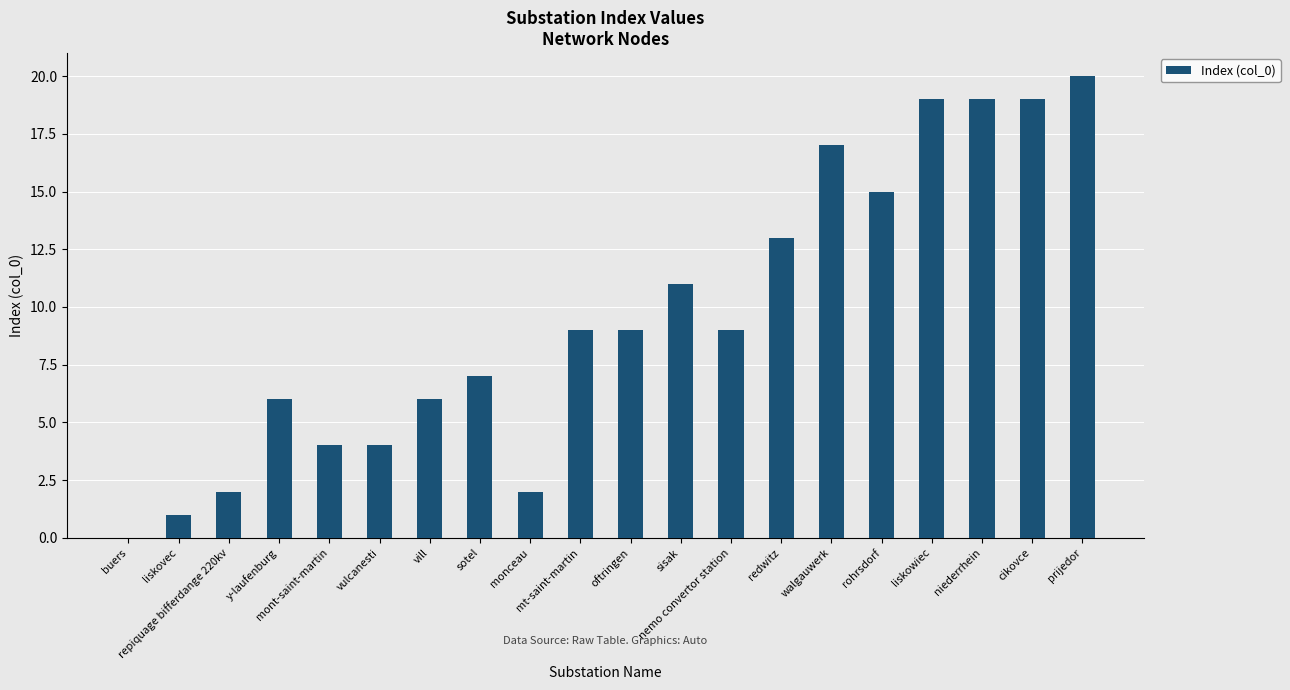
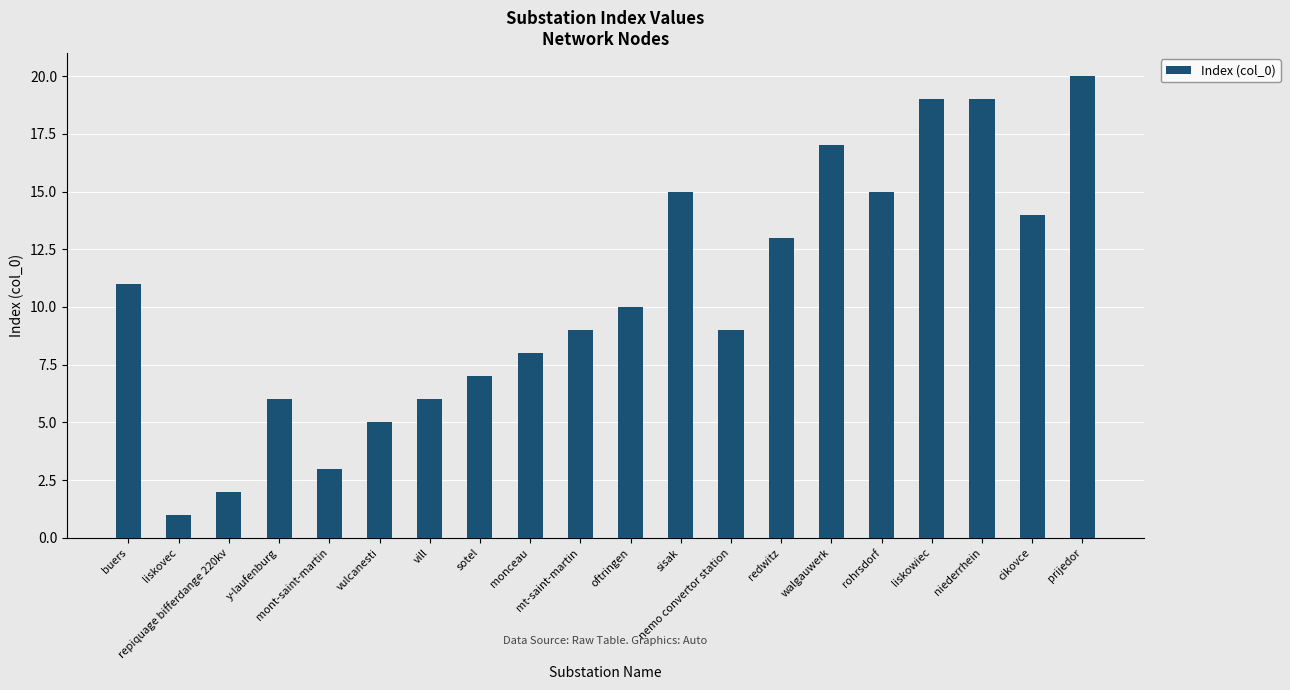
  {
-   "buers": 0,
+   "buers": 11,
    "liskovec": 1,
    "repiquage bifferdange 220kv": 2,
    "y-laufenburg": 6,
-   "mont-saint-martin": 4,
-   "vulcanesti": 4,
+   "mont-saint-martin": 3,
+   "vulcanesti": 5,
    "vill": 6,
    "sotel": 7,
-   "monceau": 2,
+   "monceau": 8,
    "mt-saint-martin": 9,
-   "oftringen": 9,
-   "sisak": 11,
+   "oftringen": 10,
+   "sisak": 15,
    "nemo convertor station": 9,
    "redwitz": 13,
    "walgauwerk": 17,
    "rohrsdorf": 15,
    "liskowiec": 19,
    "niederrhein": 19,
-   "cikovce": 19,
+   "cikovce": 14,
    "prijedor": 20
  }
